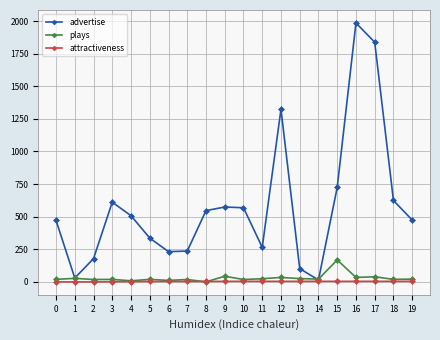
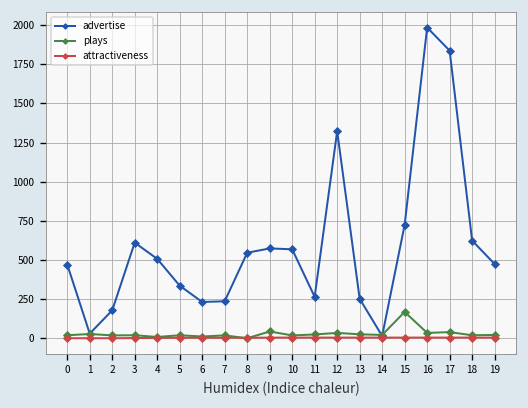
  {
    "advertise": {
      "0": 470,
      "2": 180,
      "3": 610,
      "4": 510,
      "5": 340,
      "6": 230,
      "7": 240,
      "8": 550,
      "9": 570,
      "10": 570,
      "11": 270,
      "12": 1320,
-     "13": 100,
+     "13": 250,
      "15": 720,
      "16": 1990,
      "17": 1840,
      "18": 620,
      "19": 470
    },
    "plays": {
      "9": 40,
      "11": 30,
      "12": 40,
      "13": 30,
      "15": 170,
      "16": 40,
      "17": 40
    },
    "attractiveness": {
      "1": 0,
      "9": 10,
      "11": 10,
      "12": 10,
      "13": 10,
      "15": 10,
      "16": 10,
      "17": 10
    }
  }
